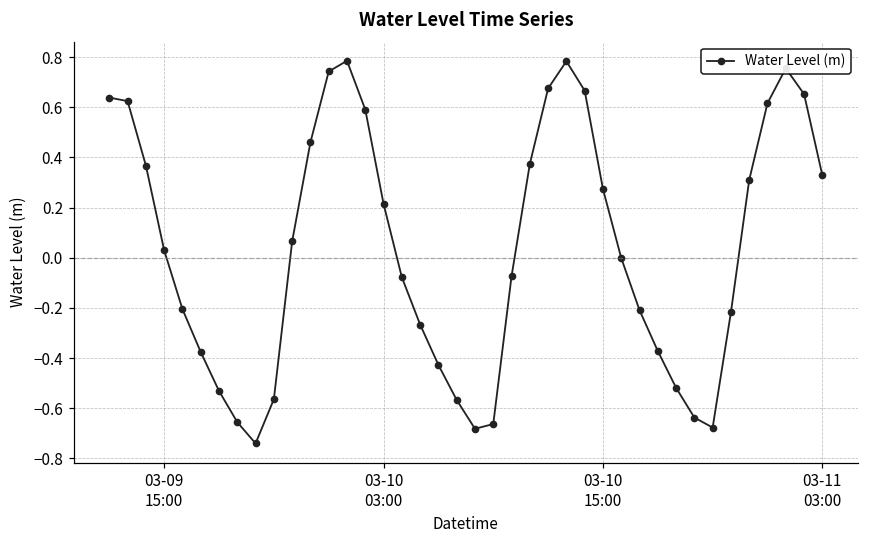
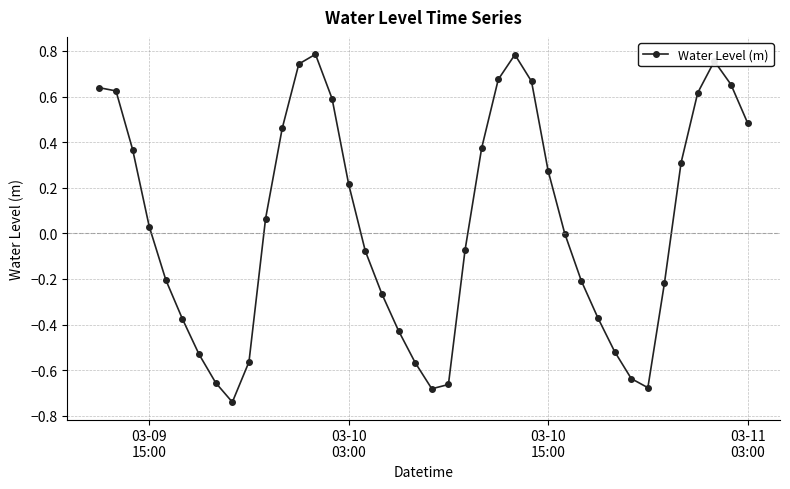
  {
    "03-09 15:00": 0.03,
    "03-10 03:00": 0.22,
    "03-10 15:00": 0.27,
-   "03-11 03:00": 0.33
+   "03-11 03:00": 0.48
  }
